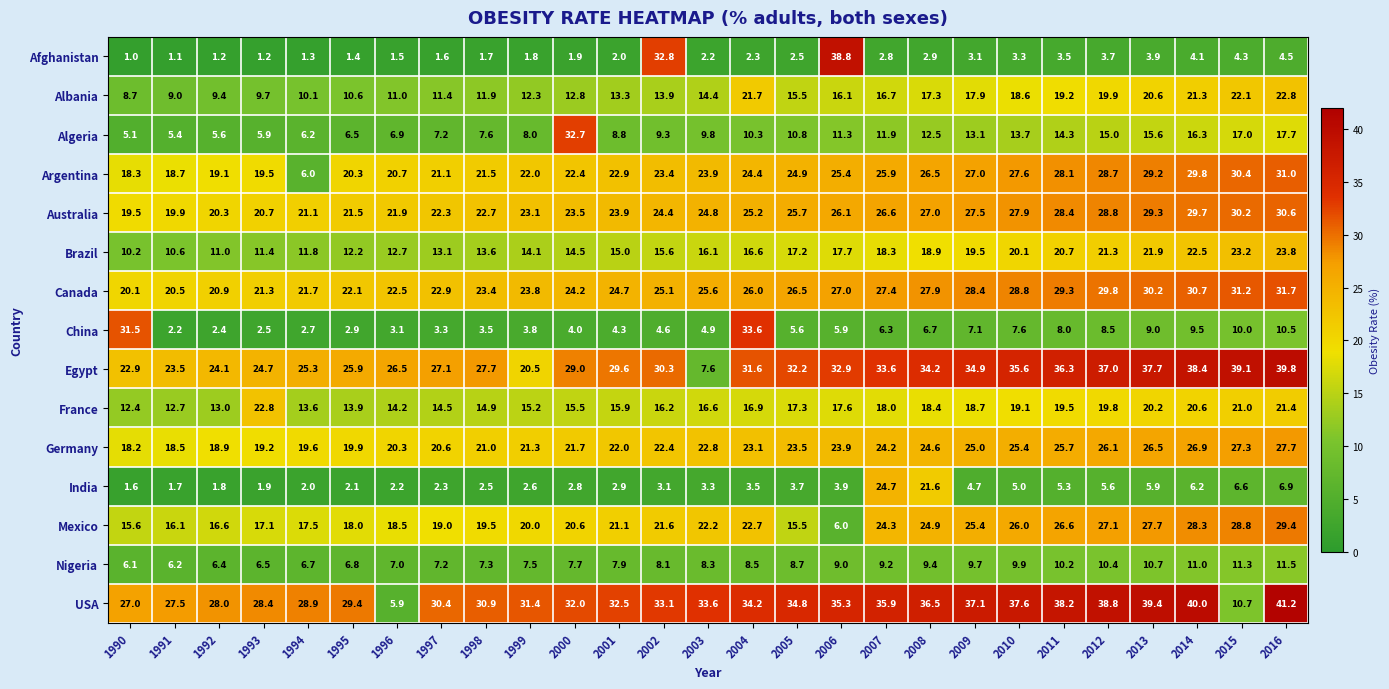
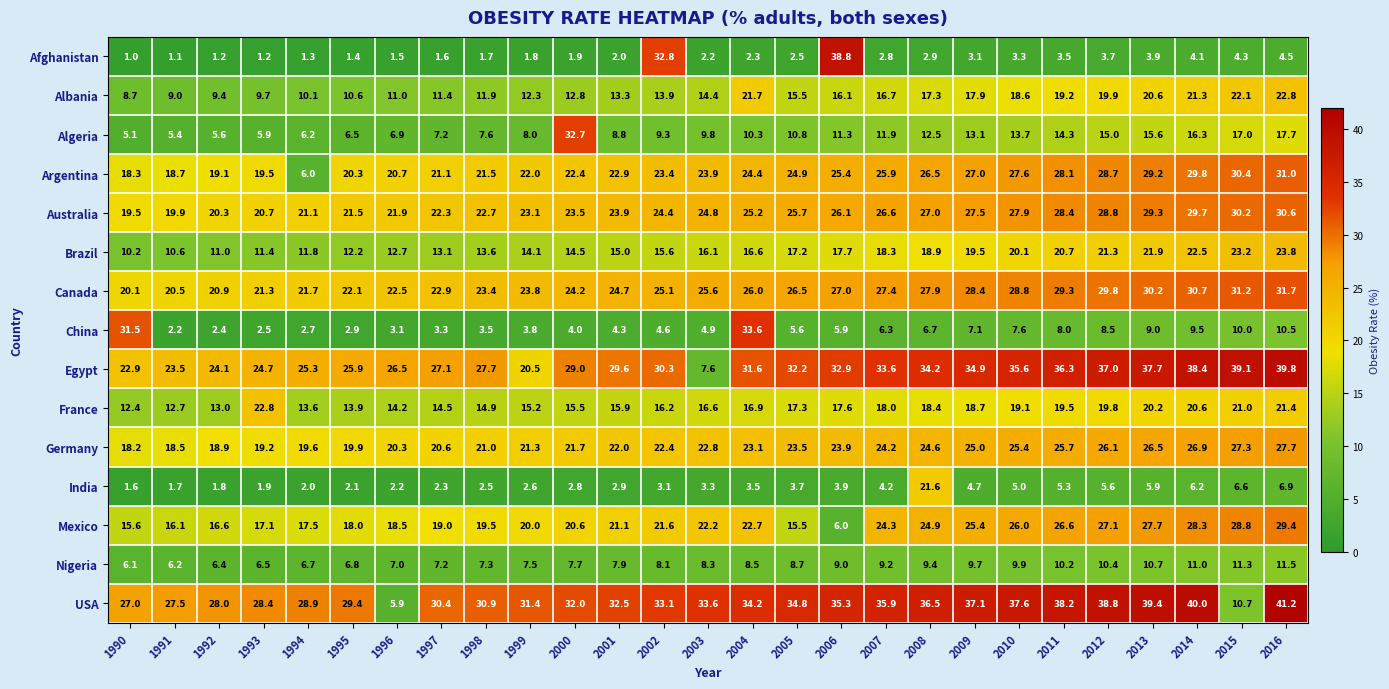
  {
    "India": {
      "1990": 1.6,
      "1991": 1.7,
      "1992": 1.8,
      "1993": 1.9,
      "1994": 2.0,
      "1995": 2.1,
      "1996": 2.2,
      "1997": 2.3,
      "1998": 2.5,
      "1999": 2.6,
      "2000": 2.8,
      "2001": 2.9,
      "2002": 3.1,
      "2003": 3.3,
      "2004": 3.5,
      "2005": 3.7,
      "2006": 3.9,
-     "2007": 24.7,
+     "2007": 4.2,
      "2008": 21.6,
      "2009": 4.7,
      "2010": 5.0,
      "2011": 5.3,
      "2012": 5.6,
      "2013": 5.9,
      "2014": 6.2,
      "2015": 6.6,
      "2016": 6.9
    }
  }
